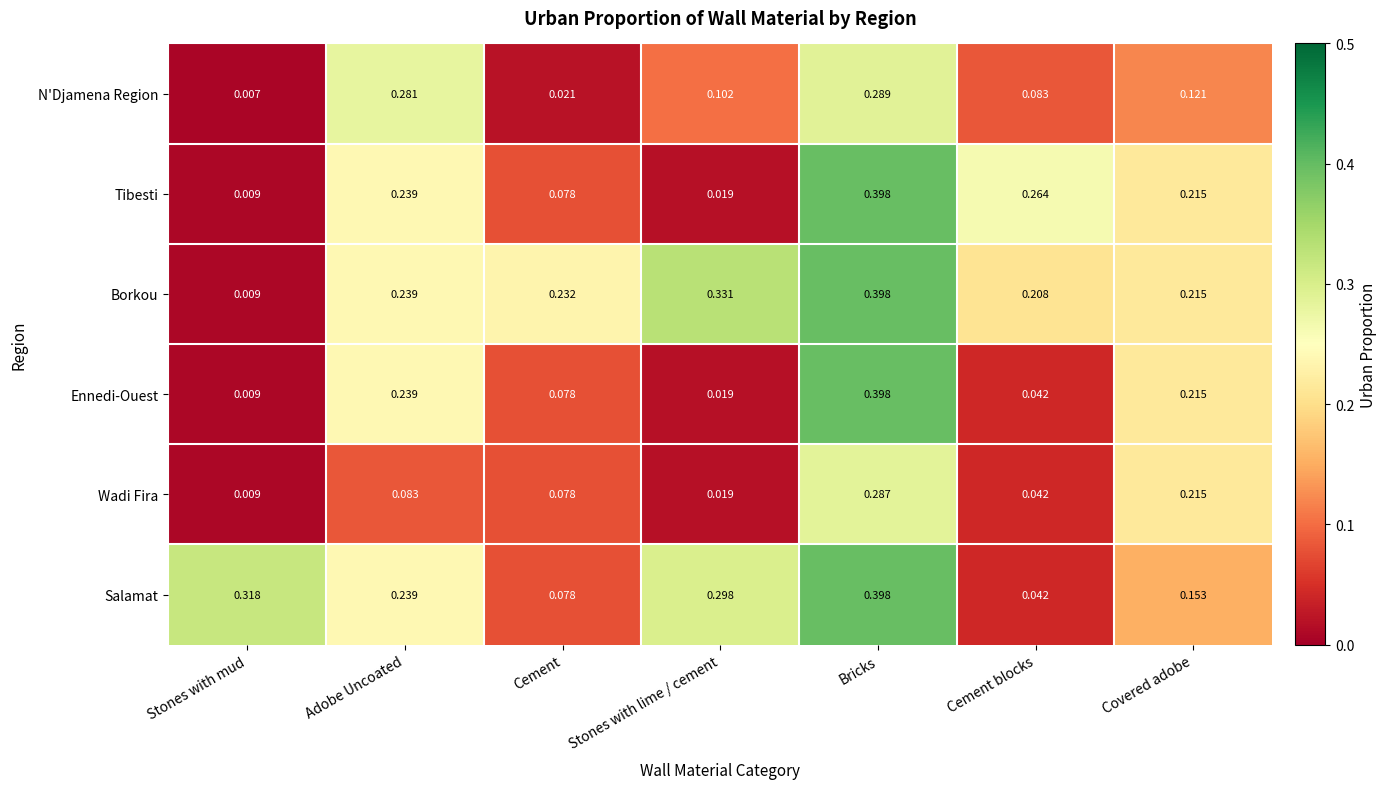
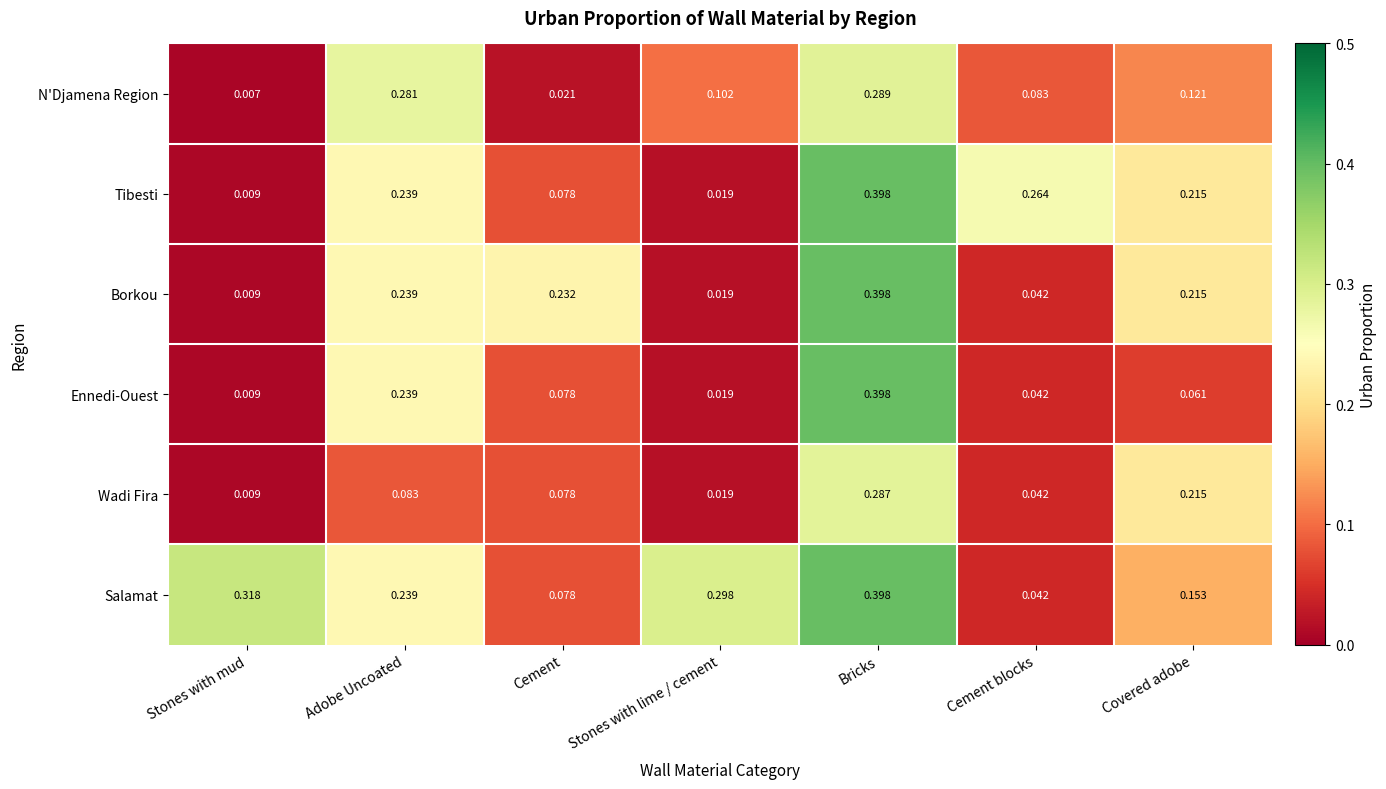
  {
    "N'Djamena Region": {
      "Stones with mud": 0.007,
      "Adobe Uncoated": 0.281,
      "Cement": 0.021,
      "Stones with lime / cement": 0.102,
      "Bricks": 0.289,
      "Cement blocks": 0.083,
      "Covered adobe": 0.121
    },
    "Tibesti": {
      "Stones with mud": 0.009,
      "Adobe Uncoated": 0.239,
      "Cement": 0.078,
      "Stones with lime / cement": 0.019,
      "Bricks": 0.398,
      "Cement blocks": 0.264,
      "Covered adobe": 0.215
    },
    "Borkou": {
      "Stones with mud": 0.009,
      "Adobe Uncoated": 0.239,
      "Cement": 0.232,
-     "Stones with lime / cement": 0.331,
+     "Stones with lime / cement": 0.019,
      "Bricks": 0.398,
-     "Cement blocks": 0.208,
+     "Cement blocks": 0.042,
      "Covered adobe": 0.215
    },
    "Ennedi-Ouest": {
      "Stones with mud": 0.009,
      "Adobe Uncoated": 0.239,
      "Cement": 0.078,
      "Stones with lime / cement": 0.019,
      "Bricks": 0.398,
      "Cement blocks": 0.042,
-     "Covered adobe": 0.215
+     "Covered adobe": 0.061
    },
    "Wadi Fira": {
      "Stones with mud": 0.009,
      "Adobe Uncoated": 0.083,
      "Cement": 0.078,
      "Stones with lime / cement": 0.019,
      "Bricks": 0.287,
      "Cement blocks": 0.042,
      "Covered adobe": 0.215
    },
    "Salamat": {
      "Stones with mud": 0.318,
      "Adobe Uncoated": 0.239,
      "Cement": 0.078,
      "Stones with lime / cement": 0.298,
      "Bricks": 0.398,
      "Cement blocks": 0.042,
      "Covered adobe": 0.153
    }
  }
